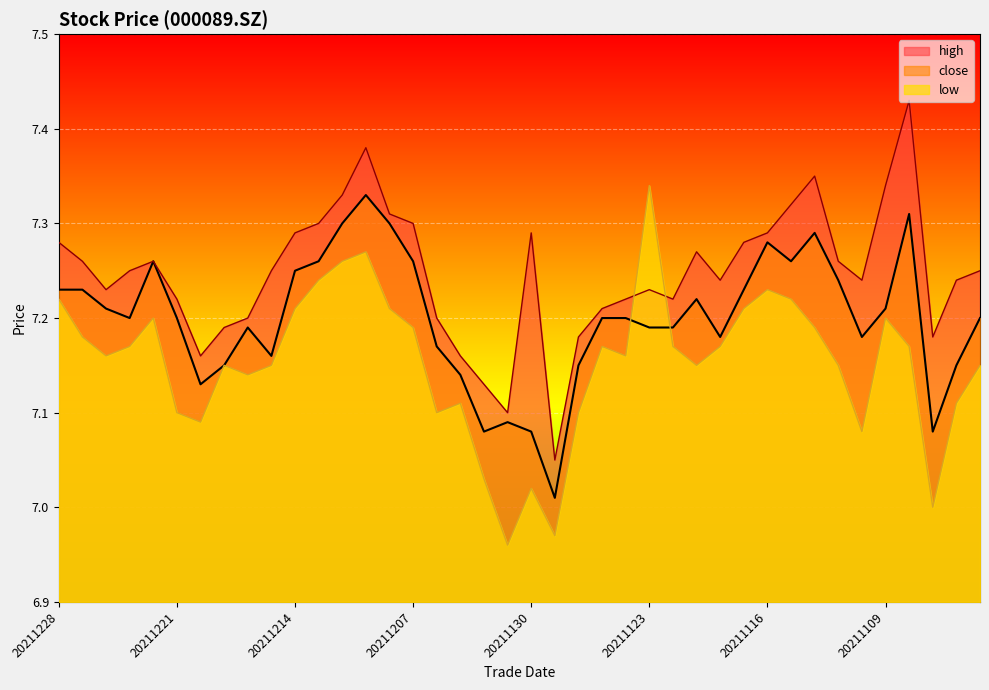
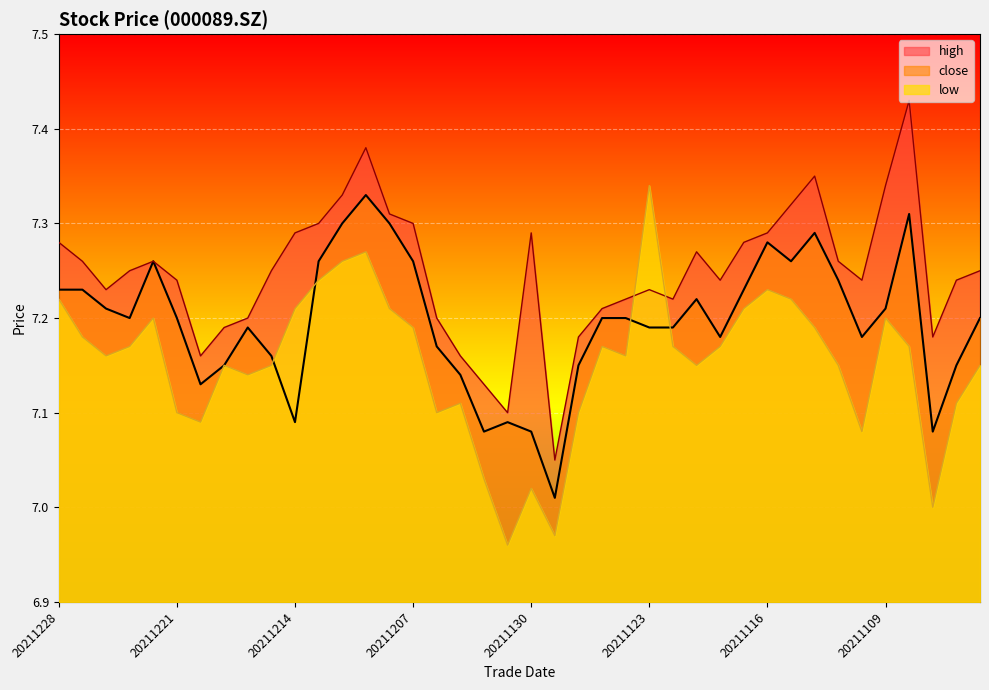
  {
    "close": {
      "20211228": 7.23,
      "20211221": 7.20,
-     "20211214": 7.25,
+     "20211214": 7.09,
      "20211207": 7.26,
      "20211130": 7.08,
      "20211123": 7.19,
      "20211116": 7.28,
      "20211109": 7.21
    },
    "high": {
      "20211228": 7.28,
-     "20211221": 7.22,
+     "20211221": 7.24,
      "20211214": 7.29,
      "20211207": 7.30,
      "20211130": 7.29,
      "20211123": 7.23,
      "20211116": 7.29,
      "20211109": 7.34
    },
    "low": {
      "20211228": 7.22,
      "20211221": 7.10,
      "20211214": 7.21,
      "20211207": 7.19,
      "20211130": 7.02,
      "20211123": 7.34,
      "20211116": 7.23,
      "20211109": 7.20
    }
  }
